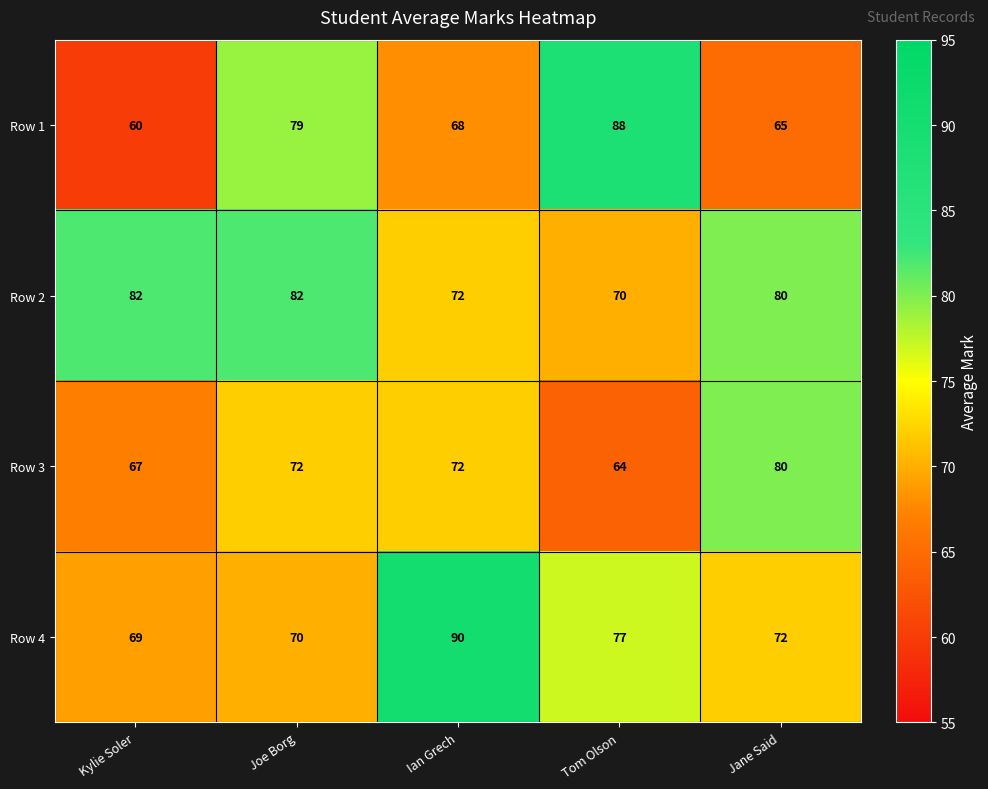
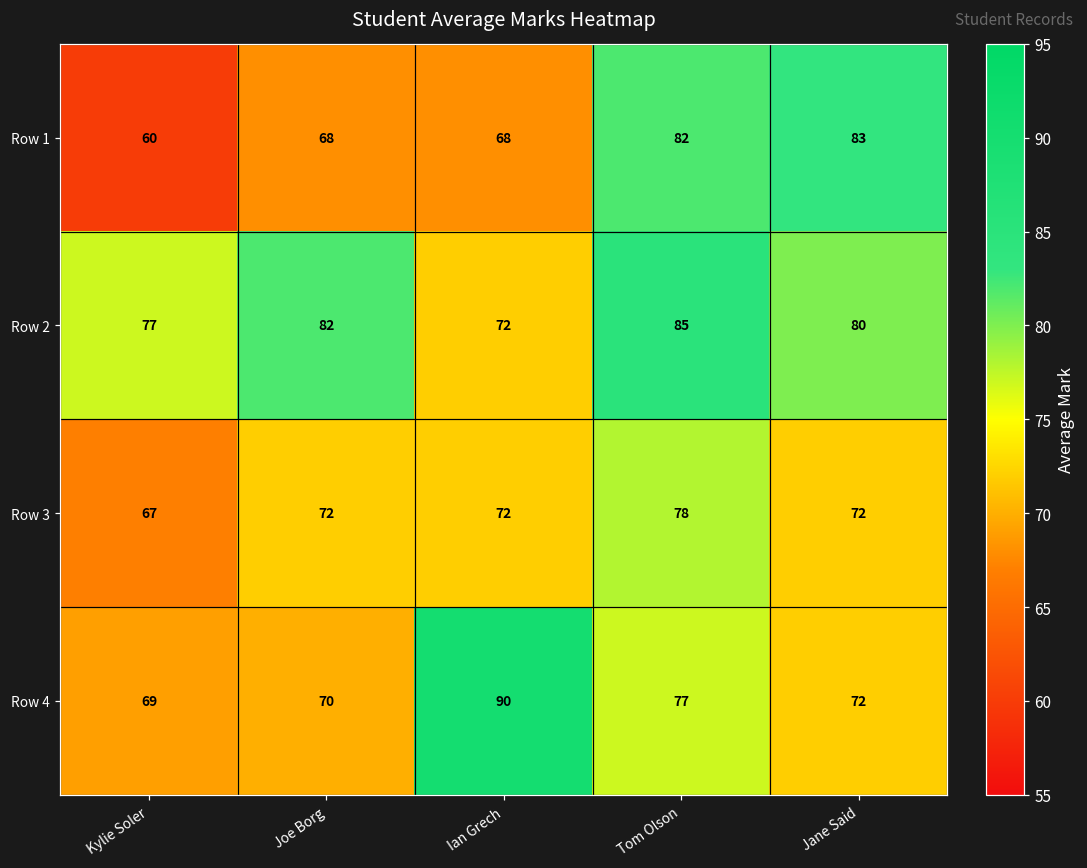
  {
    "Row 1": {
      "Kylie Soler": 60,
-     "Joe Borg": 79,
+     "Joe Borg": 68,
      "Ian Grech": 68,
-     "Tom Olson": 88,
-     "Jane Said": 65
+     "Tom Olson": 82,
+     "Jane Said": 83
    },
    "Row 2": {
-     "Kylie Soler": 82,
+     "Kylie Soler": 77,
      "Joe Borg": 82,
      "Ian Grech": 72,
-     "Tom Olson": 70,
+     "Tom Olson": 85,
      "Jane Said": 80
    },
    "Row 3": {
      "Kylie Soler": 67,
      "Joe Borg": 72,
      "Ian Grech": 72,
-     "Tom Olson": 64,
-     "Jane Said": 80
+     "Tom Olson": 78,
+     "Jane Said": 72
    },
    "Row 4": {
      "Kylie Soler": 69,
      "Joe Borg": 70,
      "Ian Grech": 90,
      "Tom Olson": 77,
      "Jane Said": 72
    }
  }
